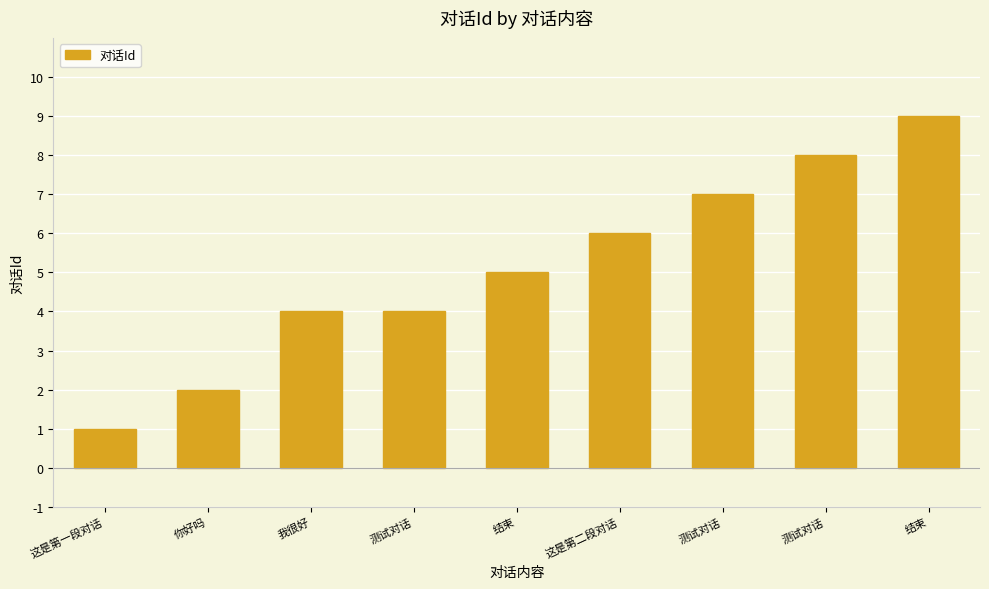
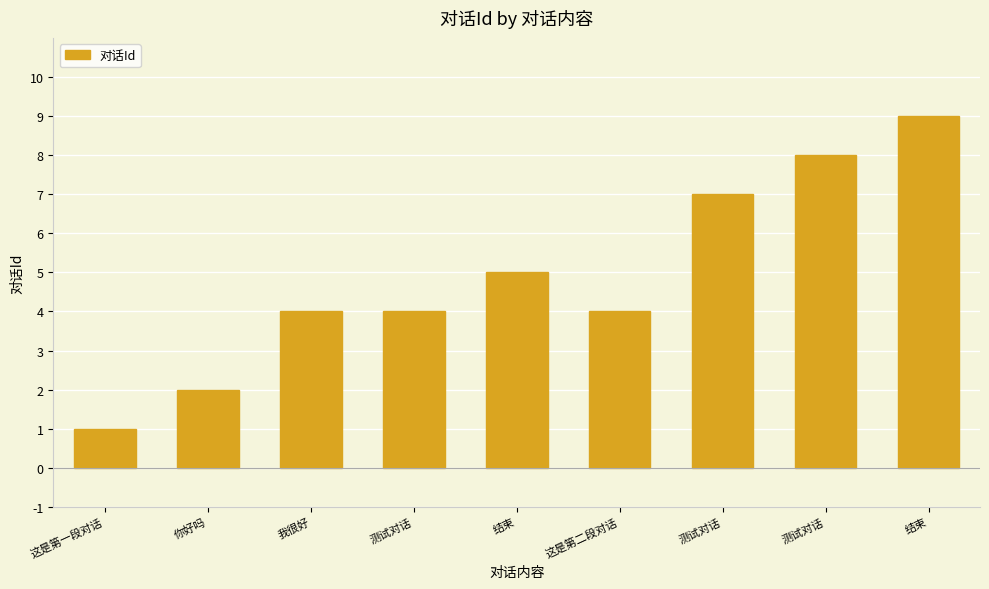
  {
    "这是第一段对话": 1,
    "你好吗": 2,
    "我很好": 4,
-   "这是第二段对话": 6
+   "这是第二段对话": 4
  }
